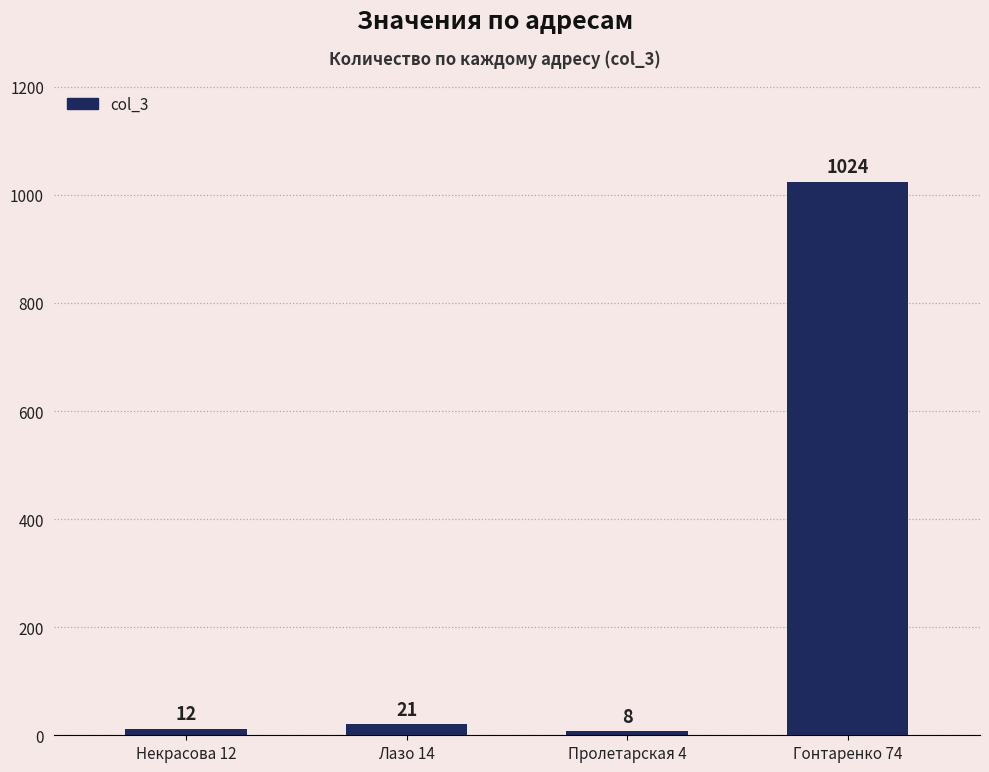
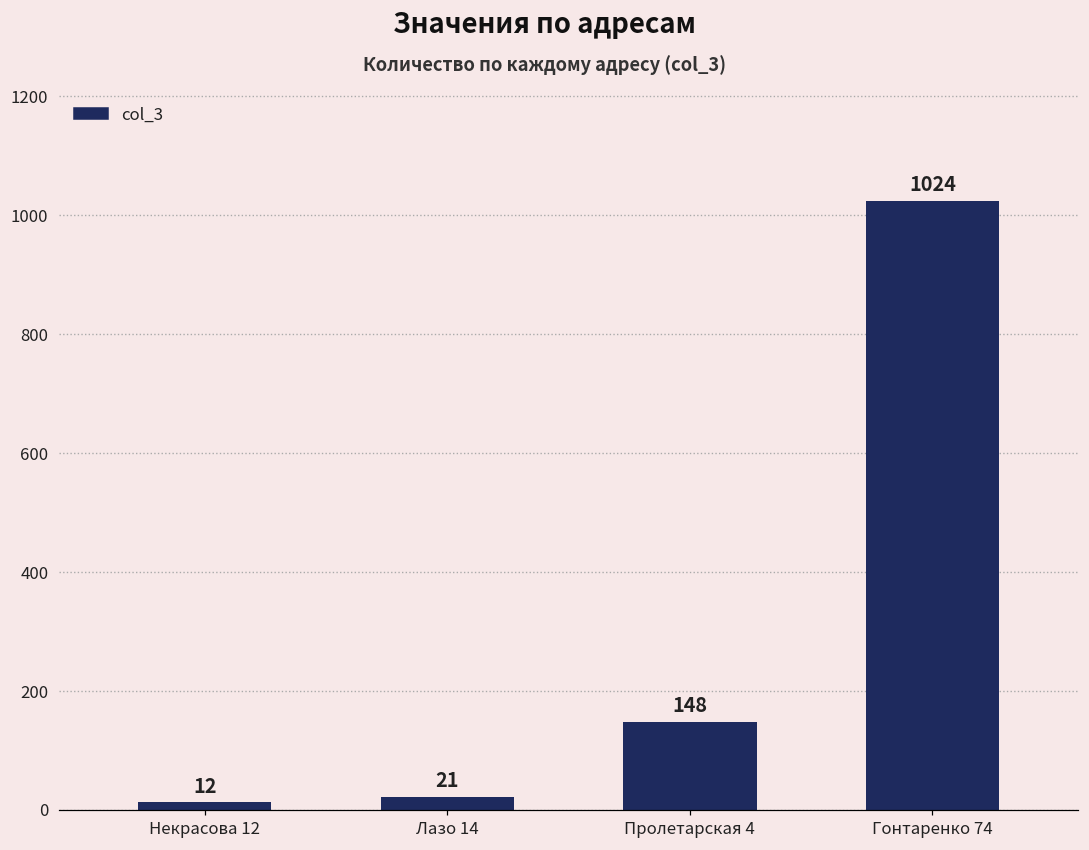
  {
    "Некрасова 12": 12,
    "Лазо 14": 21,
-   "Пролетарская 4": 8,
+   "Пролетарская 4": 148,
    "Гонтаренко 74": 1024
  }
